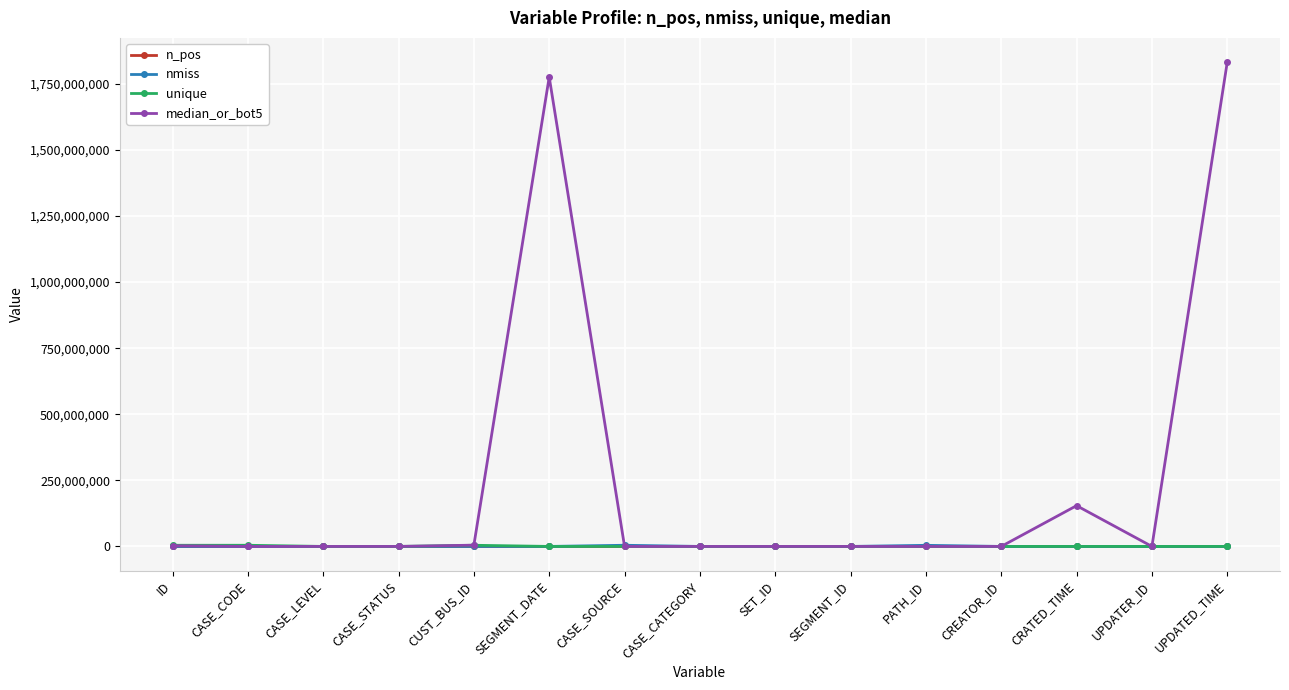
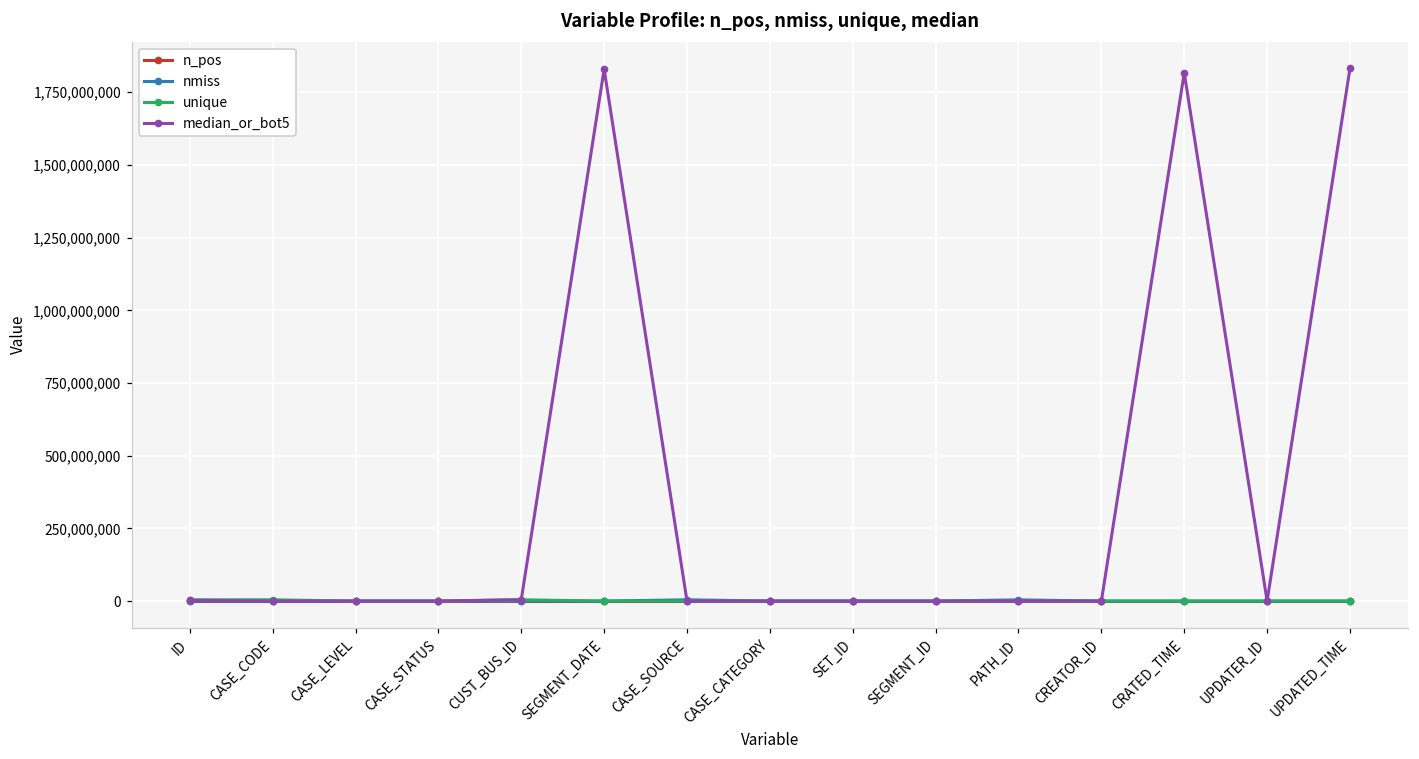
  {
    "median_or_bot5": {
-     "SEGMENT_DATE": "1,780,000,000",
-     "CRATED_TIME": "150,000,000",
+     "SEGMENT_DATE": "1,830,000,000",
+     "CRATED_TIME": "1,820,000,000",
      "UPDATED_TIME": "1,830,000,000"
    }
  }
